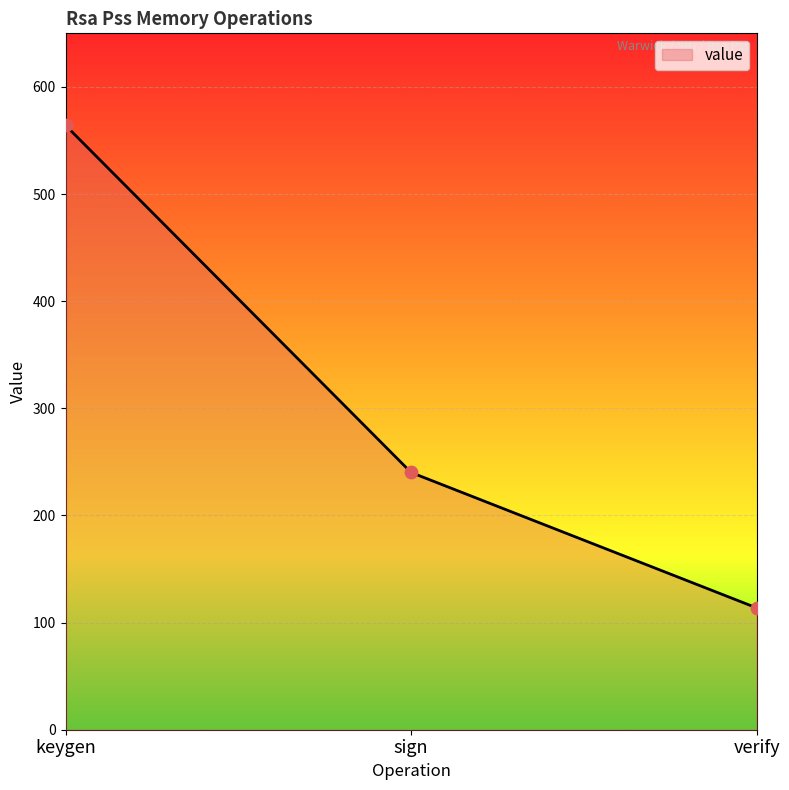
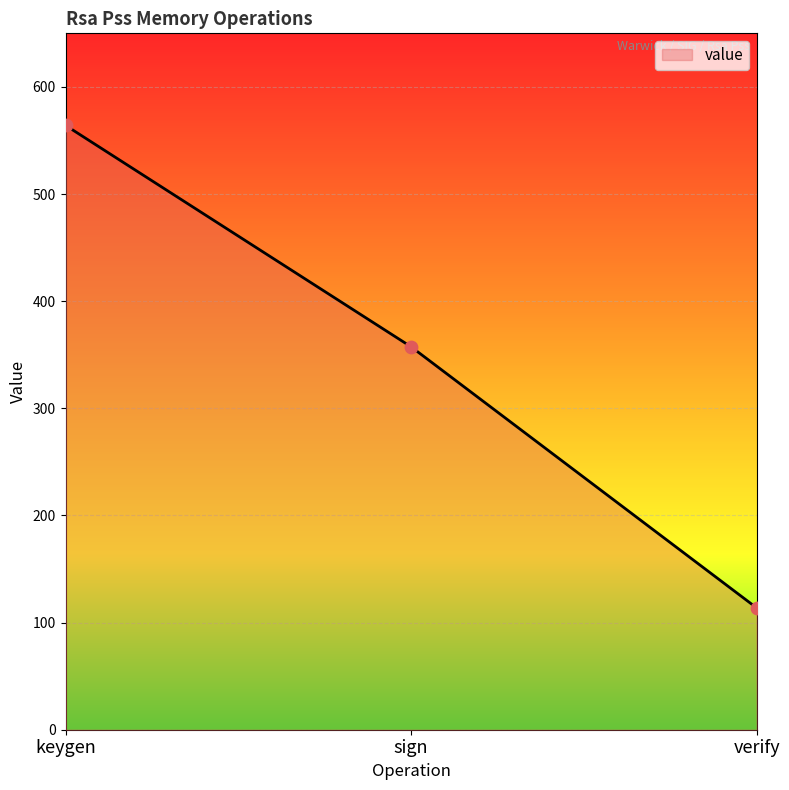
  {
    "keygen": 564,
-   "sign": 240,
+   "sign": 357,
    "verify": 114
  }
